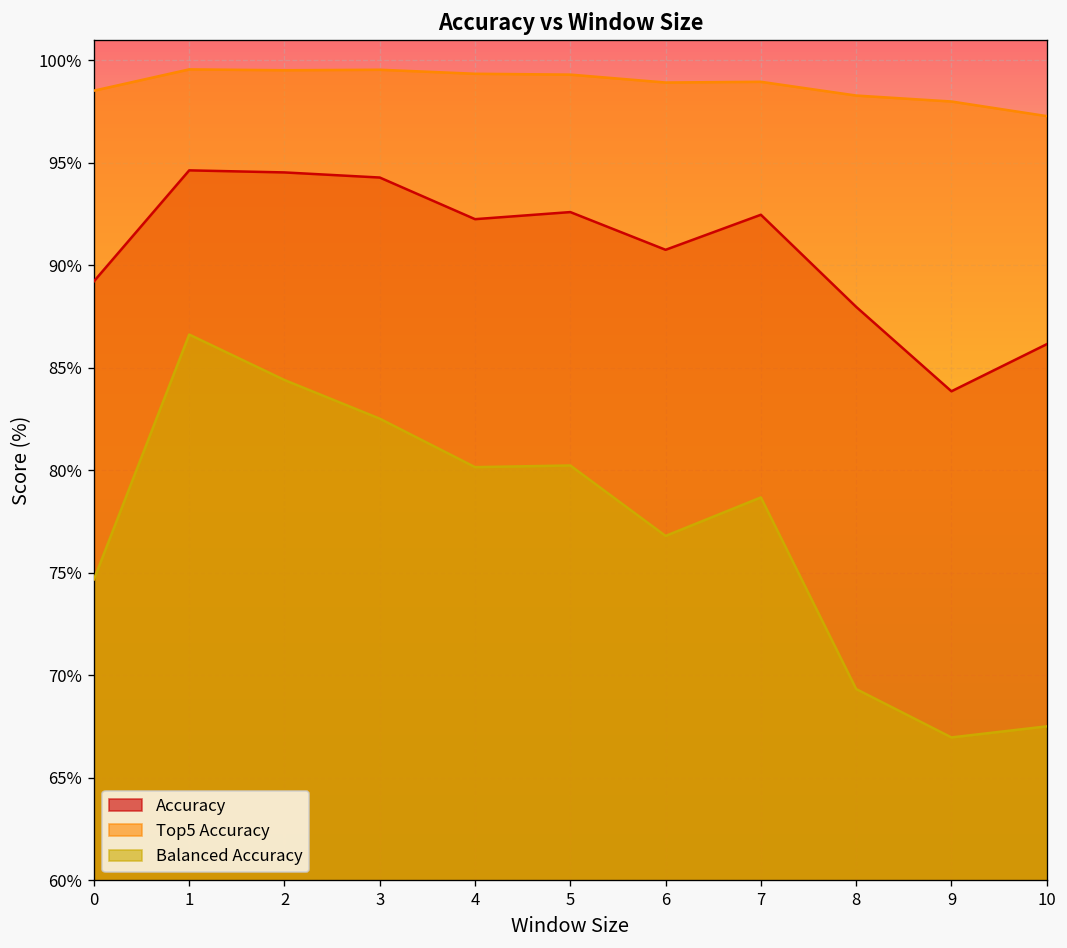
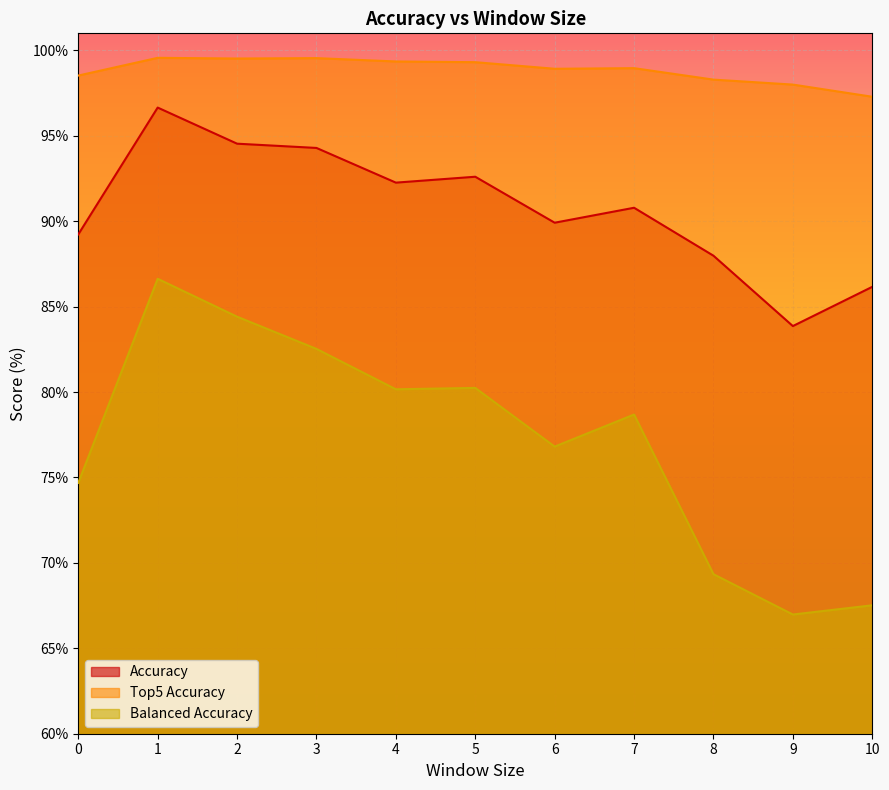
  {
    "Accuracy": {
      "0": "89.2%",
-     "1": "94.6%",
+     "1": "96.7%",
      "2": "94.5%",
      "3": "94.3%",
      "4": "92.3%",
      "5": "92.6%",
-     "6": "90.8%",
-     "7": "92.5%",
+     "6": "89.9%",
+     "7": "90.8%",
      "8": "88.0%",
      "9": "83.9%",
      "10": "86.2%"
    }
  }
